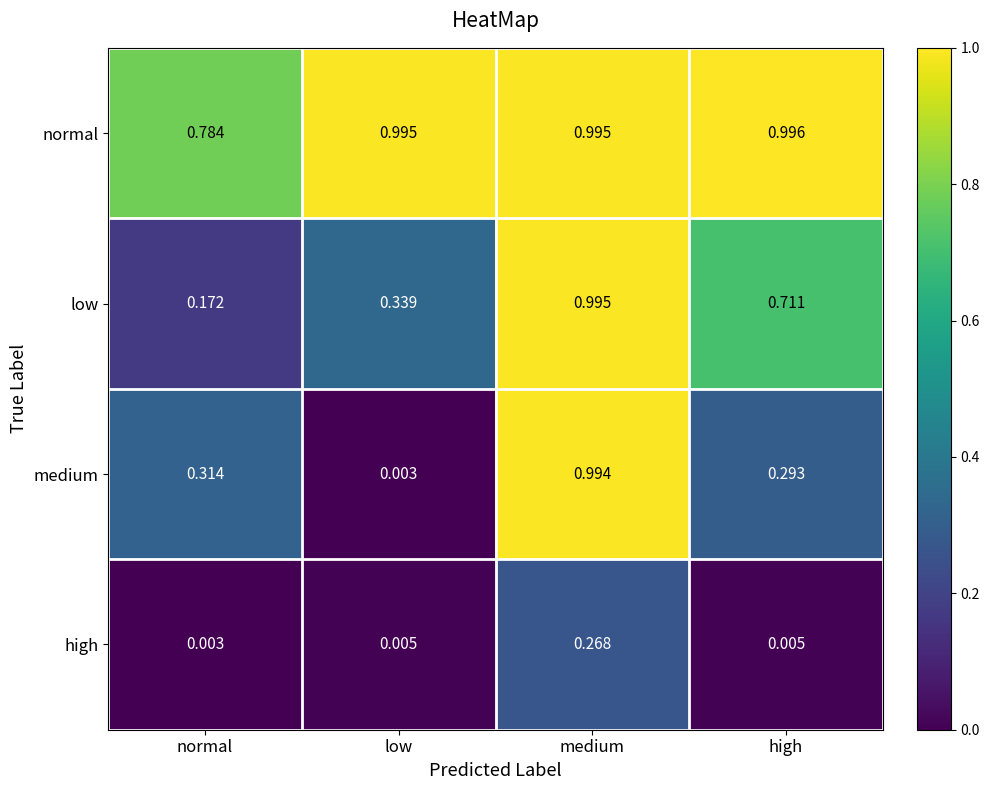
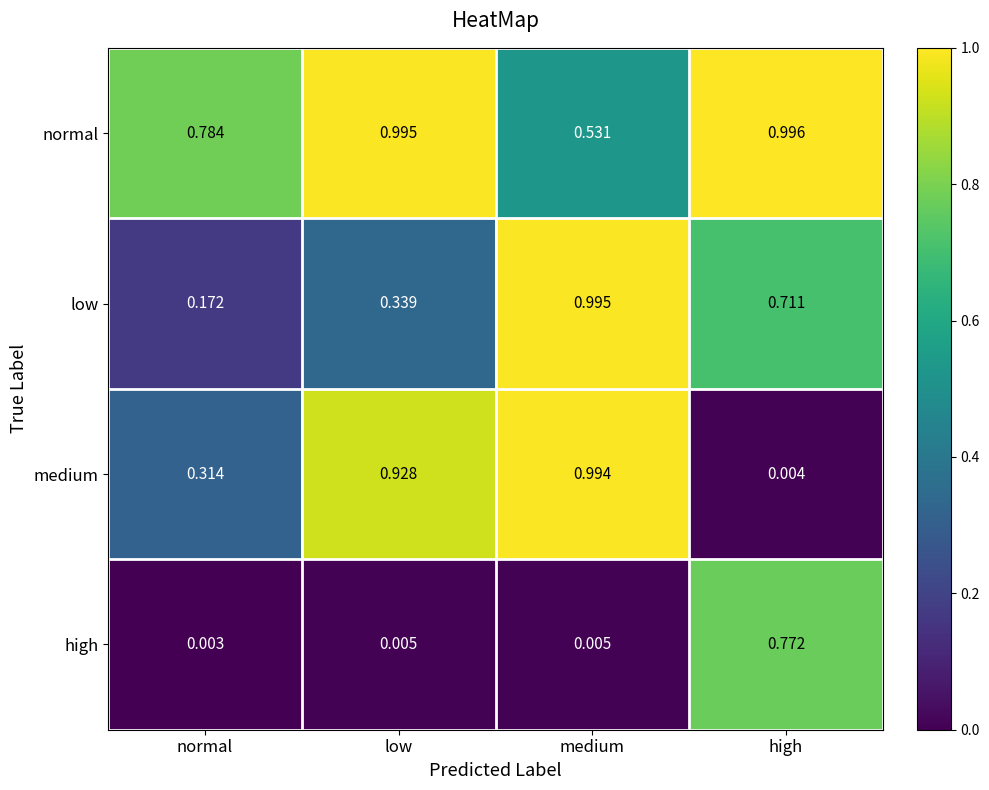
  {
    "normal": {
      "normal": 0.784,
      "low": 0.995,
-     "medium": 0.995,
+     "medium": 0.531,
      "high": 0.996
    },
    "low": {
      "normal": 0.172,
      "low": 0.339,
      "medium": 0.995,
      "high": 0.711
    },
    "medium": {
      "normal": 0.314,
-     "low": 0.003,
+     "low": 0.928,
      "medium": 0.994,
-     "high": 0.293
+     "high": 0.004
    },
    "high": {
      "normal": 0.003,
      "low": 0.005,
-     "medium": 0.268,
-     "high": 0.005
+     "medium": 0.005,
+     "high": 0.772
    }
  }
